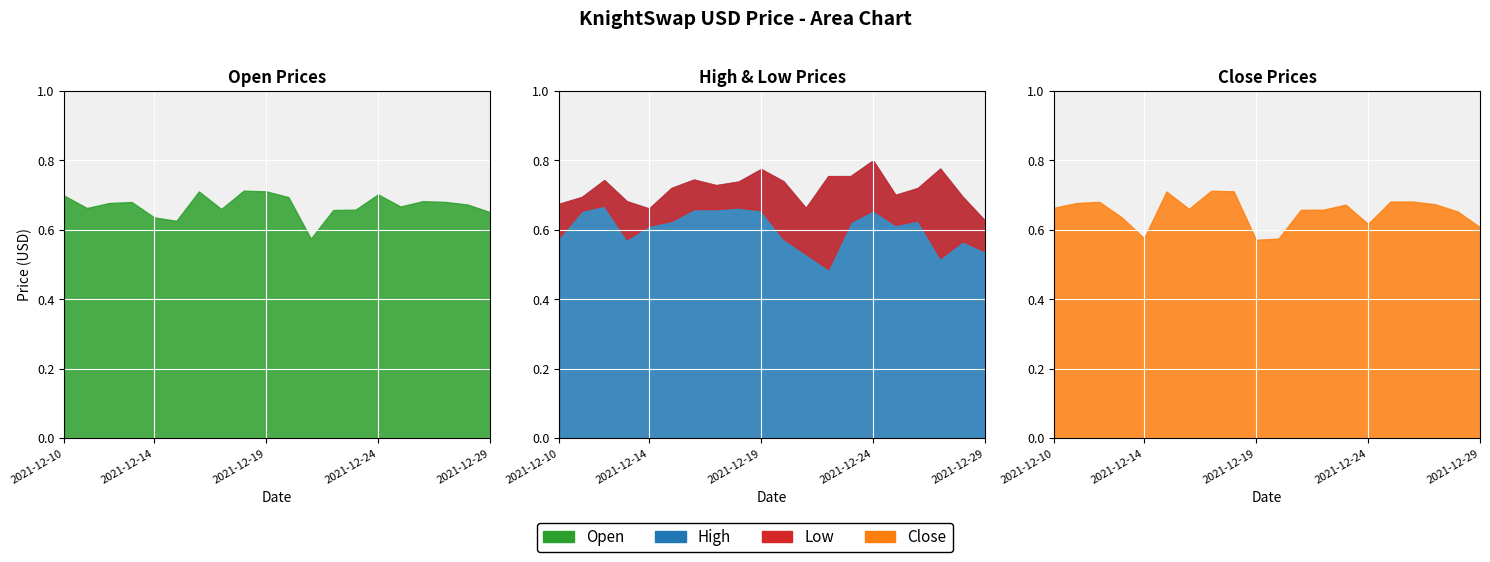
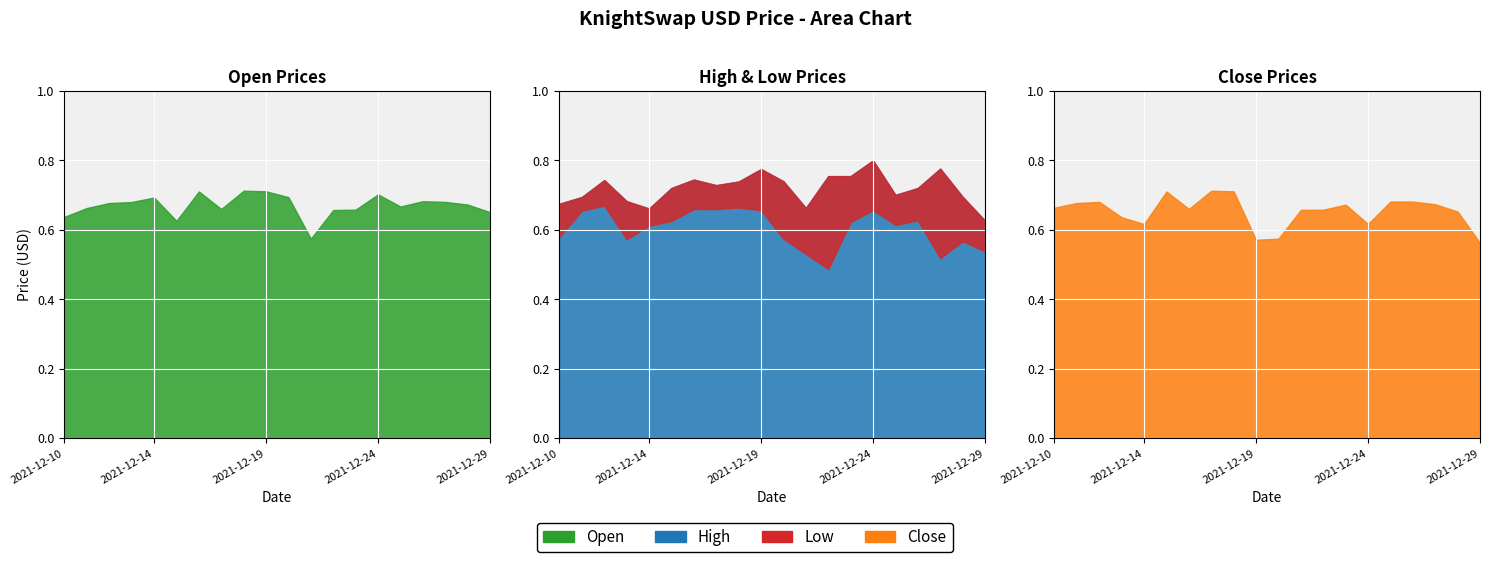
  {
    "Open Prices": {
-     "2021-12-10": 0.70,
-     "2021-12-14": 0.64,
+     "2021-12-10": 0.64,
+     "2021-12-14": 0.69,
      "2021-12-19": 0.71,
      "2021-12-24": 0.70,
      "2021-12-29": 0.65
    },
    "High & Low Prices": {
      "2021-12-10": 0.68,
      "2021-12-14": 0.66,
      "2021-12-19": 0.78,
      "2021-12-24": 0.80,
      "2021-12-29": 0.63
    },
    "Close Prices": {
      "2021-12-10": 0.66,
-     "2021-12-14": 0.58,
+     "2021-12-14": 0.62,
      "2021-12-19": 0.57,
      "2021-12-24": 0.62,
-     "2021-12-29": 0.61
+     "2021-12-29": 0.56
    }
  }
